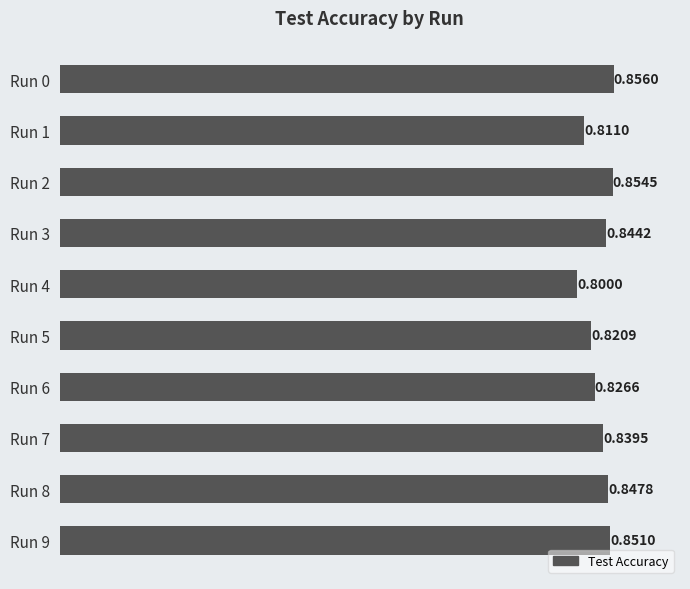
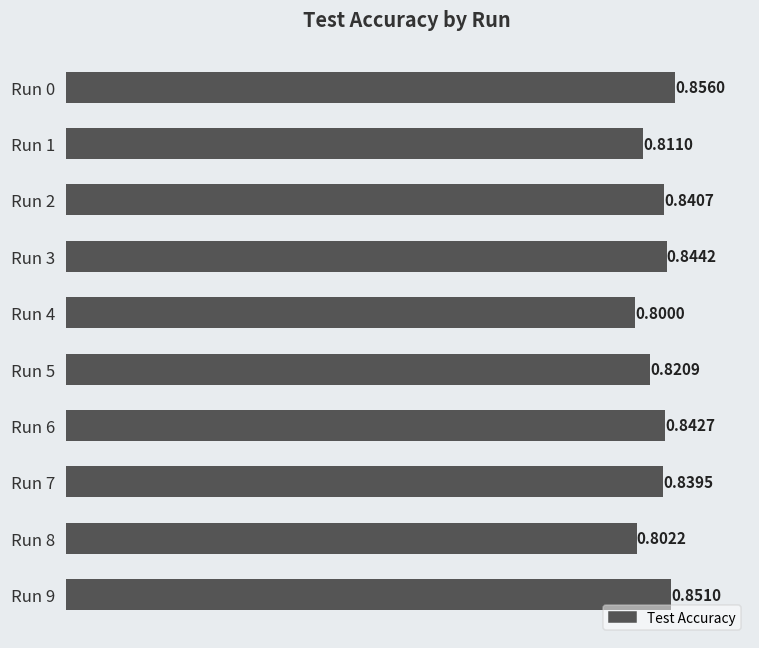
  {
    "Run 0": 0.8560,
    "Run 1": 0.8110,
-   "Run 2": 0.8545,
+   "Run 2": 0.8407,
    "Run 3": 0.8442,
    "Run 4": 0.8000,
    "Run 5": 0.8209,
-   "Run 6": 0.8266,
+   "Run 6": 0.8427,
    "Run 7": 0.8395,
-   "Run 8": 0.8478,
+   "Run 8": 0.8022,
    "Run 9": 0.8510
  }
